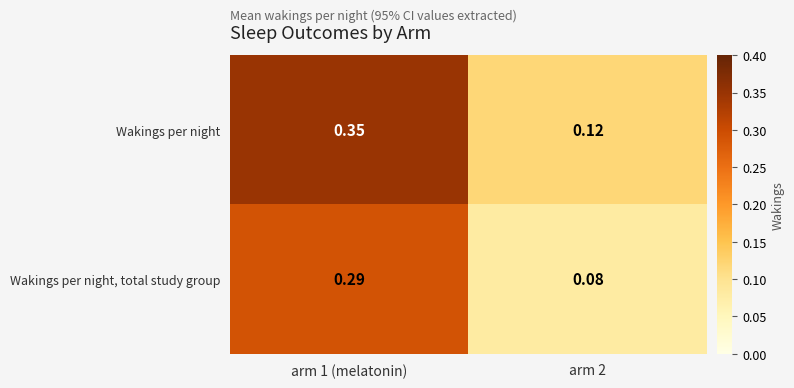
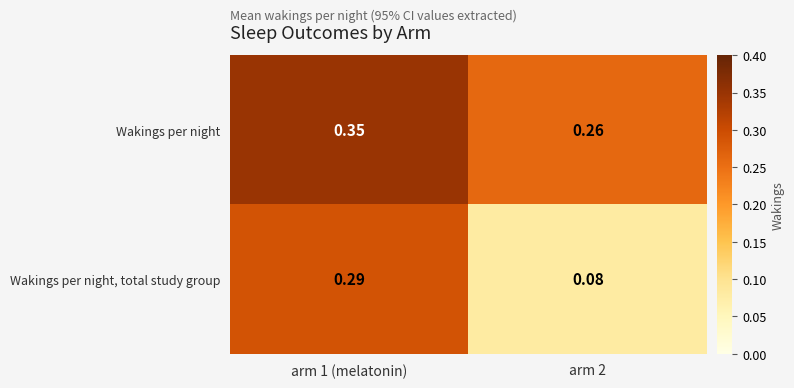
  {
    "Wakings per night": {
      "arm 1 (melatonin)": 0.35,
-     "arm 2": 0.12
+     "arm 2": 0.26
    },
    "Wakings per night, total study group": {
      "arm 1 (melatonin)": 0.29,
      "arm 2": 0.08
    }
  }
